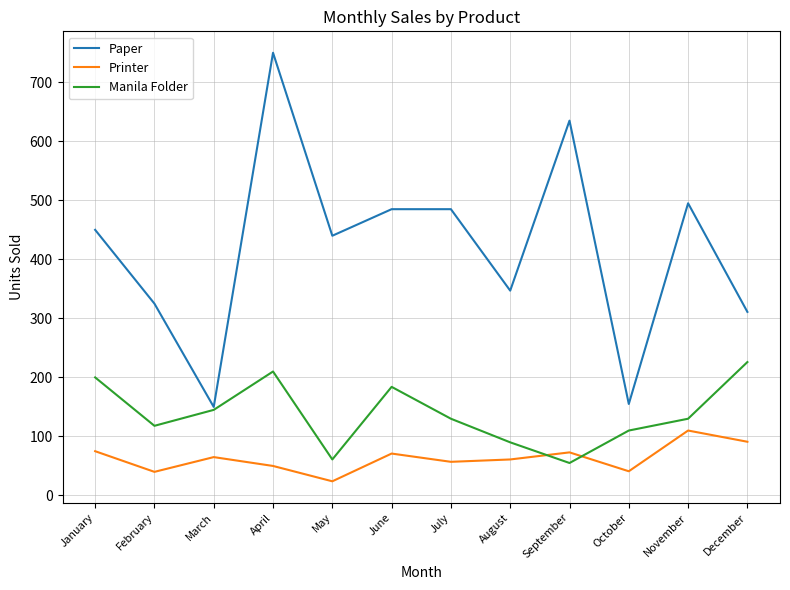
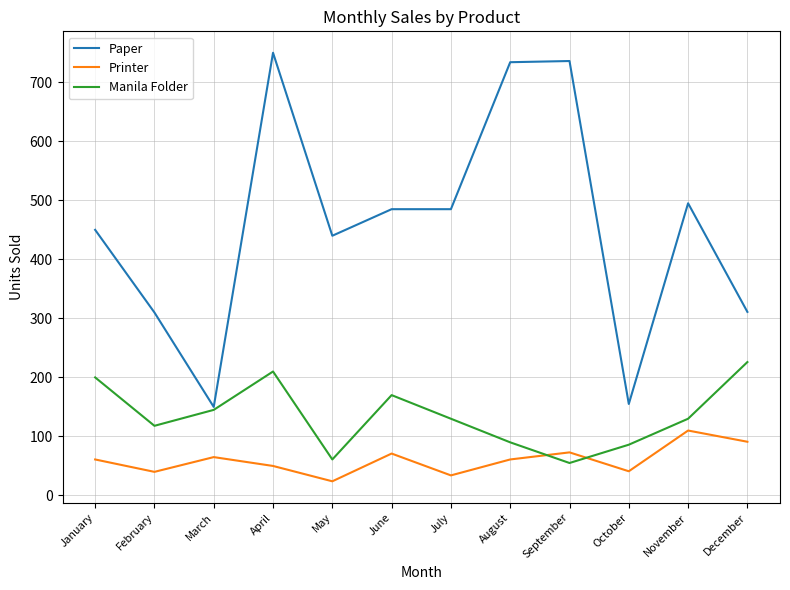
  {
    "Paper": {
      "January": 450,
-     "February": 330,
+     "February": 310,
      "March": 150,
      "April": 750,
      "May": 440,
      "June": 490,
      "July": 490,
-     "August": 350,
-     "September": 640,
+     "August": 730,
+     "September": 740,
      "October": 160,
      "November": 500,
      "December": 310
    },
    "Printer": {
-     "January": 80,
+     "January": 60,
      "February": 40,
      "March": 70,
      "April": 50,
      "May": 20,
      "June": 70,
-     "July": 60,
+     "July": 30,
      "August": 60,
      "September": 70,
      "October": 40,
      "November": 110,
      "December": 90
    },
    "Manila Folder": {
      "January": 200,
      "February": 120,
      "March": 150,
      "April": 210,
      "May": 60,
-     "June": 180,
+     "June": 170,
      "July": 130,
      "August": 90,
      "September": 60,
-     "October": 110,
+     "October": 90,
      "November": 130,
      "December": 230
    }
  }
